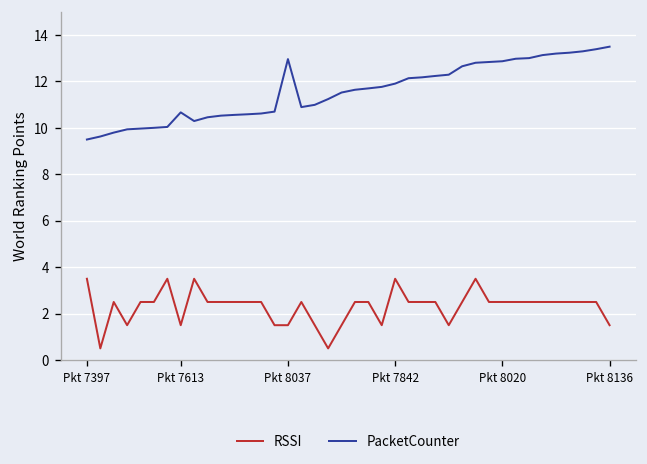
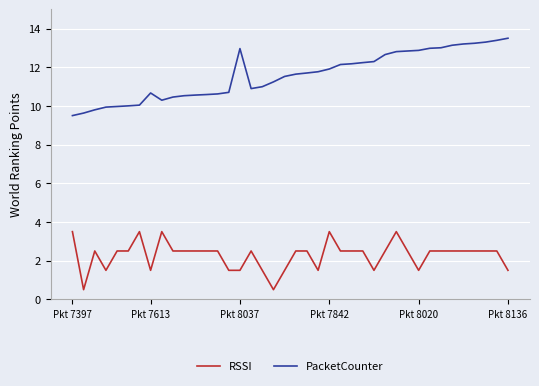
  {
    "RSSI": {
      "Pkt 7397": 3.5,
      "Pkt 7613": 1.5,
      "Pkt 8037": 1.5,
      "Pkt 7842": 3.5,
-     "Pkt 8020": 2.5,
+     "Pkt 8020": 1.5,
      "Pkt 8136": 1.5
    },
    "PacketCounter": {
      "Pkt 7397": 9.5,
      "Pkt 7613": 10.7,
      "Pkt 8037": 13.0,
      "Pkt 7842": 11.9,
      "Pkt 8020": 12.9,
      "Pkt 8136": 13.5
    }
  }
